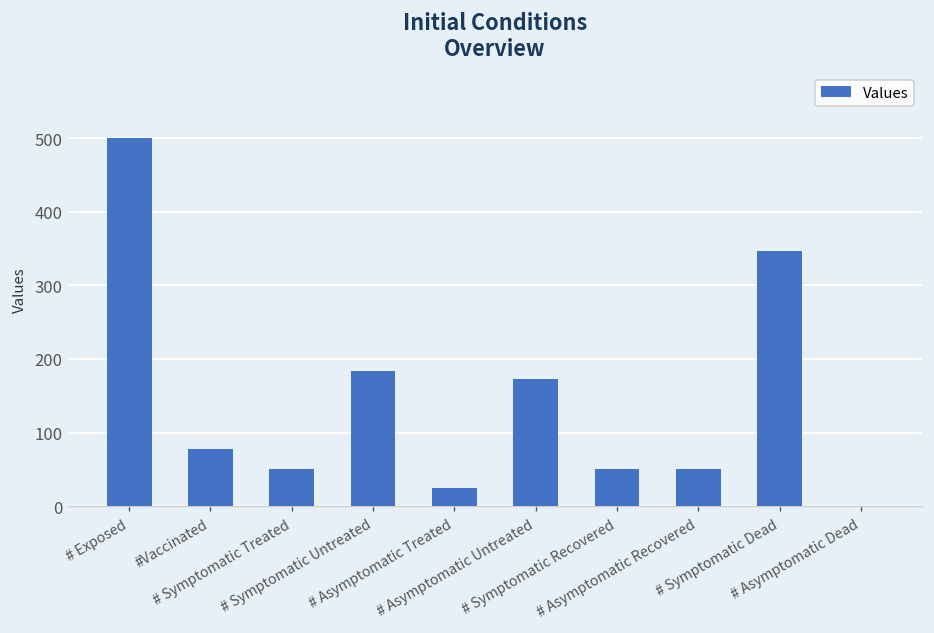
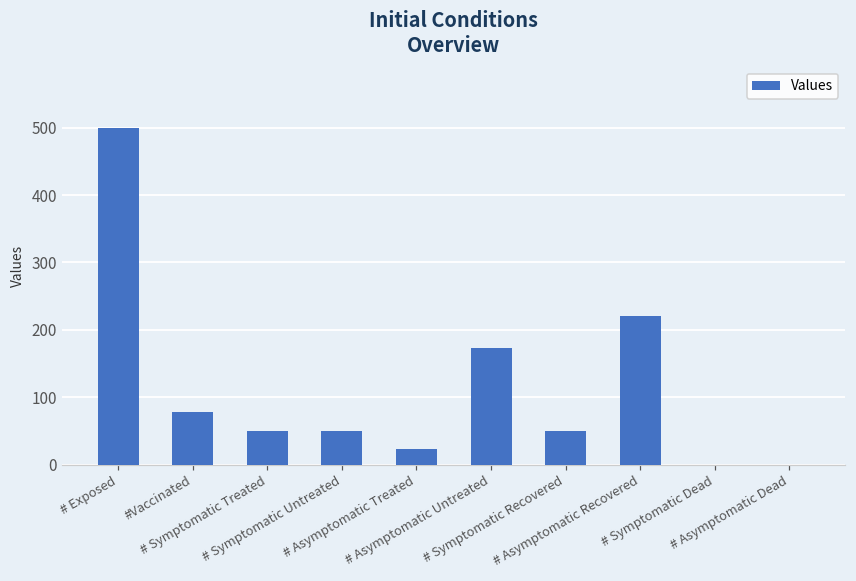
  {
    "# Exposed": 500,
    "#Vaccinated": 80,
    "# Symptomatic Treated": 50,
-   "# Symptomatic Untreated": 180,
+   "# Symptomatic Untreated": 50,
    "# Asymptomatic Treated": 20,
    "# Asymptomatic Untreated": 170,
    "# Symptomatic Recovered": 50,
-   "# Asymptomatic Recovered": 50,
-   "# Symptomatic Dead": 350,
+   "# Asymptomatic Recovered": 220,
+   "# Symptomatic Dead": 0,
    "# Asymptomatic Dead": 0
  }
